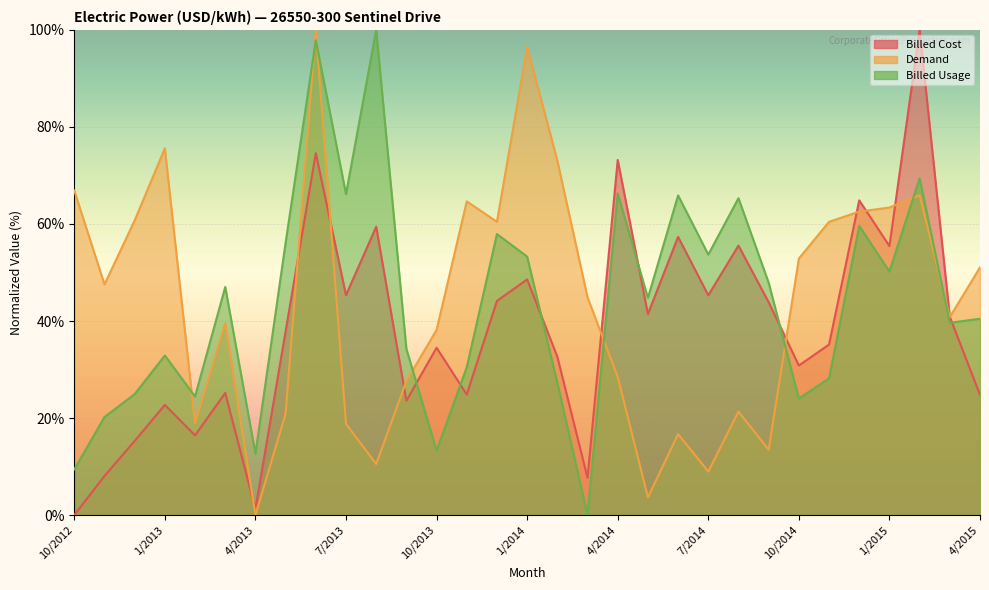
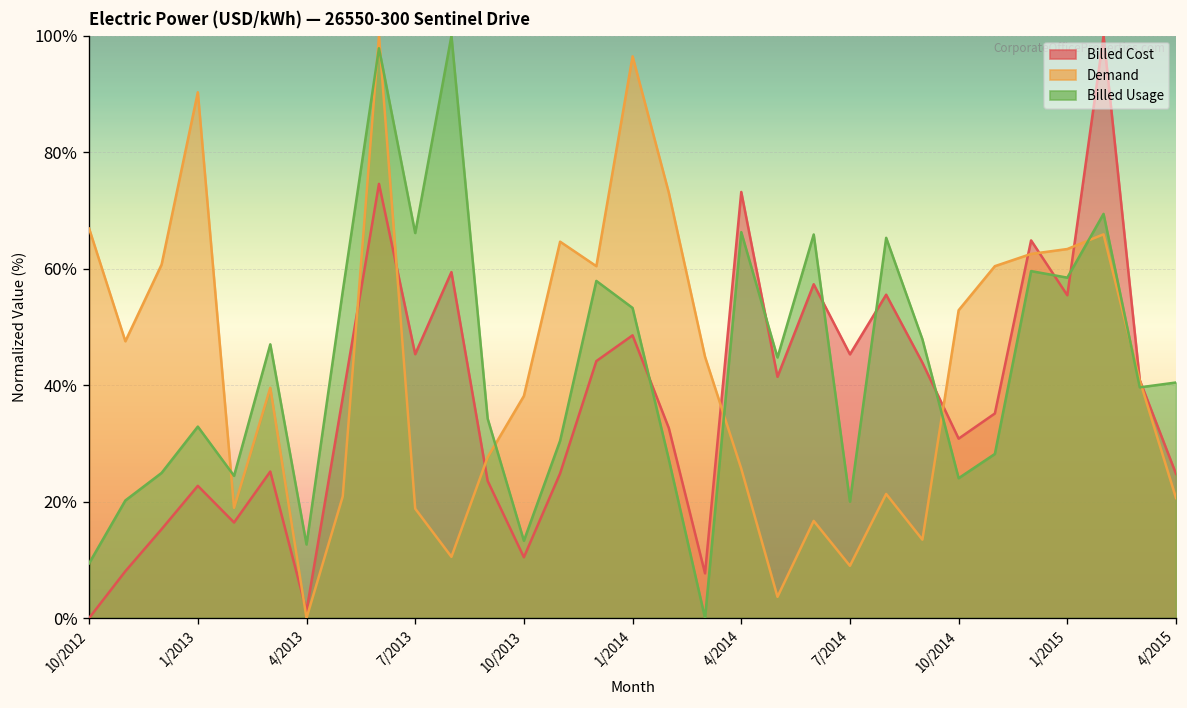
  {
    "Billed Cost": {
      "10/2012": "0%",
      "1/2013": "23%",
      "4/2013": "1%",
      "7/2013": "45%",
-     "10/2013": "34%",
+     "10/2013": "10%",
      "1/2014": "49%",
      "4/2014": "73%",
      "7/2014": "45%",
      "10/2014": "31%",
      "1/2015": "55%",
      "4/2015": "25%"
    },
    "Demand": {
      "10/2012": "67%",
-     "1/2013": "76%",
+     "1/2013": "90%",
      "4/2013": "0%",
      "7/2013": "19%",
      "10/2013": "38%",
      "1/2014": "96%",
-     "4/2014": "28%",
+     "4/2014": "26%",
      "7/2014": "9%",
      "10/2014": "53%",
      "1/2015": "63%",
-     "4/2015": "51%"
+     "4/2015": "21%"
    },
    "Billed Usage": {
      "10/2012": "9%",
      "1/2013": "33%",
      "4/2013": "13%",
      "7/2013": "66%",
      "10/2013": "13%",
      "1/2014": "53%",
      "4/2014": "66%",
-     "7/2014": "54%",
+     "7/2014": "20%",
      "10/2014": "24%",
-     "1/2015": "50%",
+     "1/2015": "58%",
      "4/2015": "40%"
    }
  }
